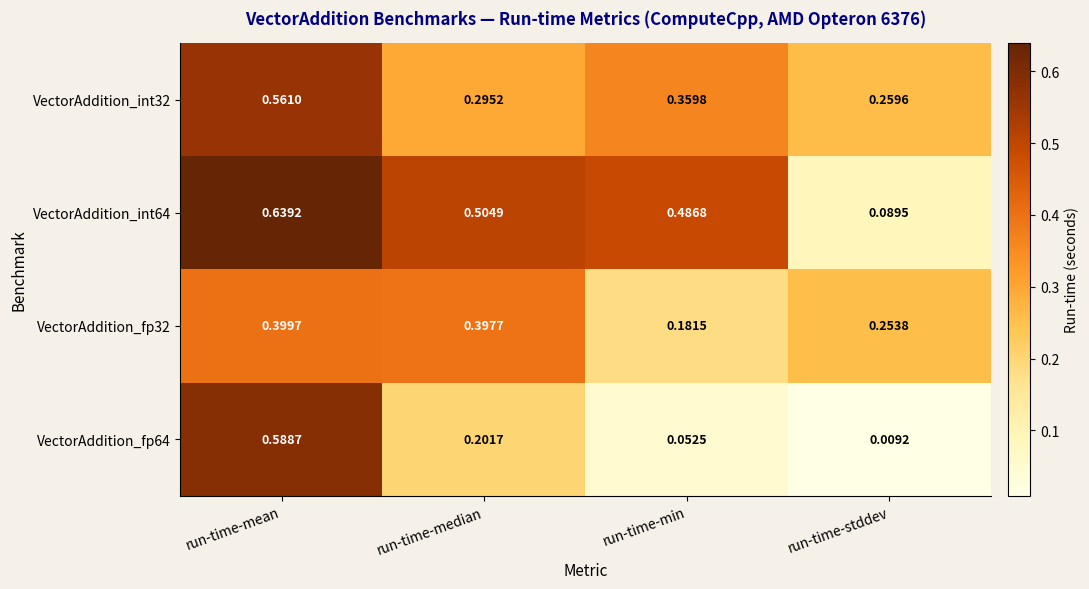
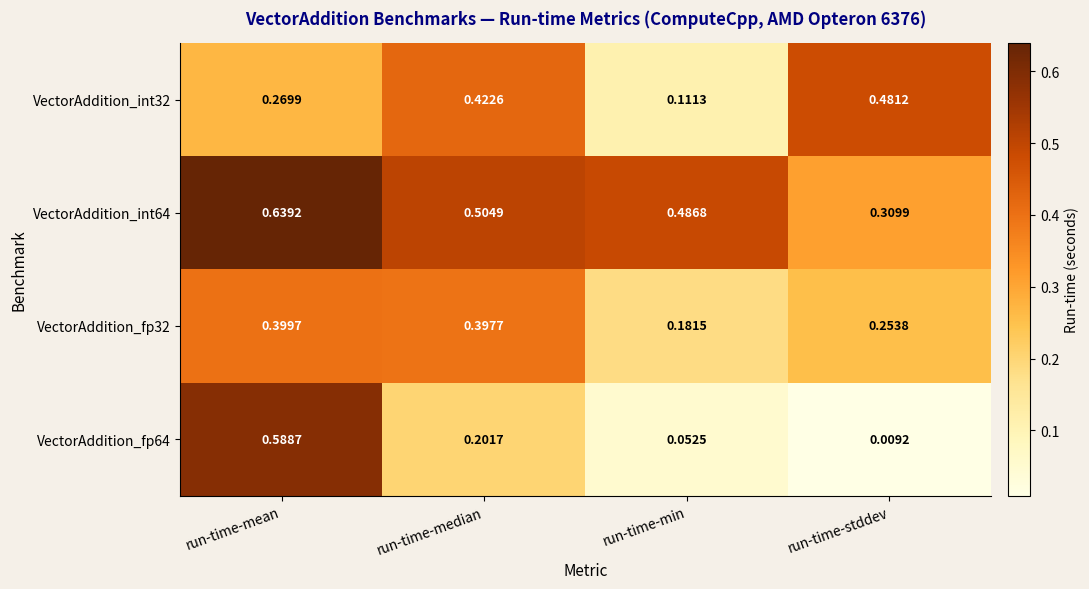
  {
    "VectorAddition_int32": {
-     "run-time-mean": 0.5610,
-     "run-time-median": 0.2952,
-     "run-time-min": 0.3598,
-     "run-time-stddev": 0.2596
+     "run-time-mean": 0.2699,
+     "run-time-median": 0.4226,
+     "run-time-min": 0.1113,
+     "run-time-stddev": 0.4812
    },
    "VectorAddition_int64": {
      "run-time-mean": 0.6392,
      "run-time-median": 0.5049,
      "run-time-min": 0.4868,
-     "run-time-stddev": 0.0895
+     "run-time-stddev": 0.3099
    },
    "VectorAddition_fp32": {
      "run-time-mean": 0.3997,
      "run-time-median": 0.3977,
      "run-time-min": 0.1815,
      "run-time-stddev": 0.2538
    },
    "VectorAddition_fp64": {
      "run-time-mean": 0.5887,
      "run-time-median": 0.2017,
      "run-time-min": 0.0525,
      "run-time-stddev": 0.0092
    }
  }
